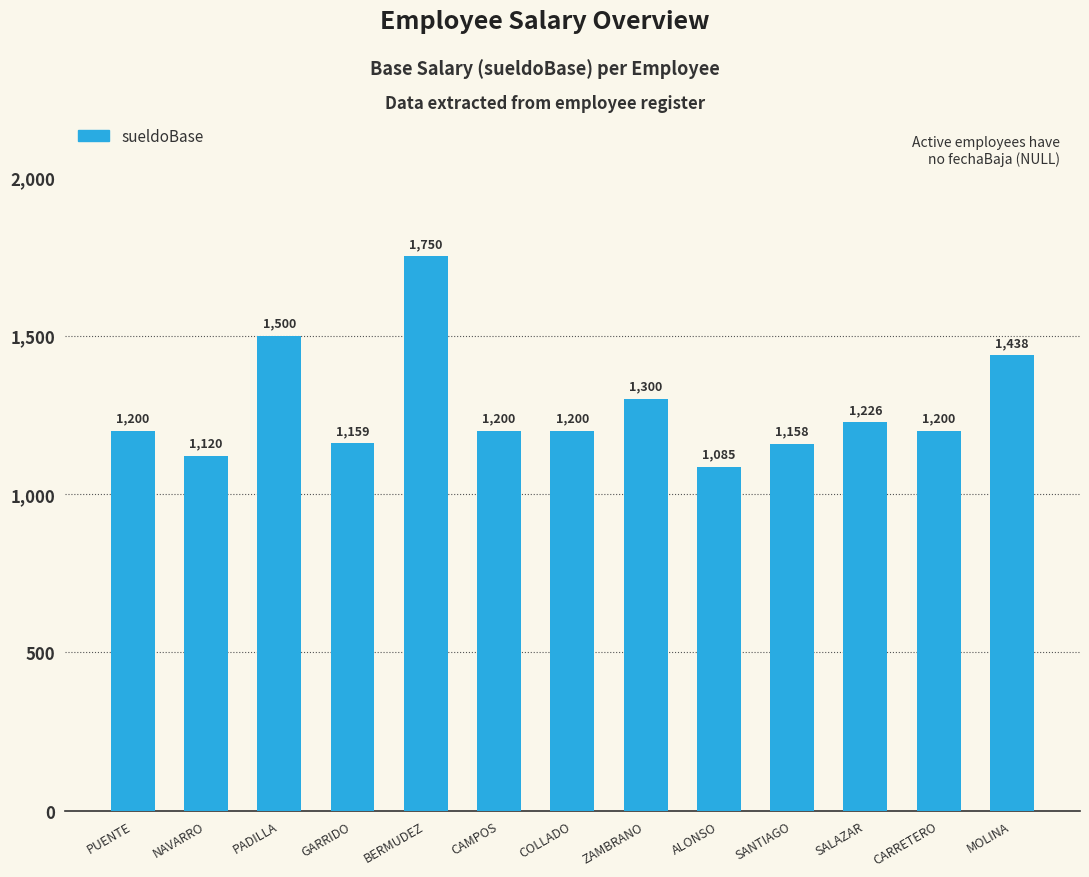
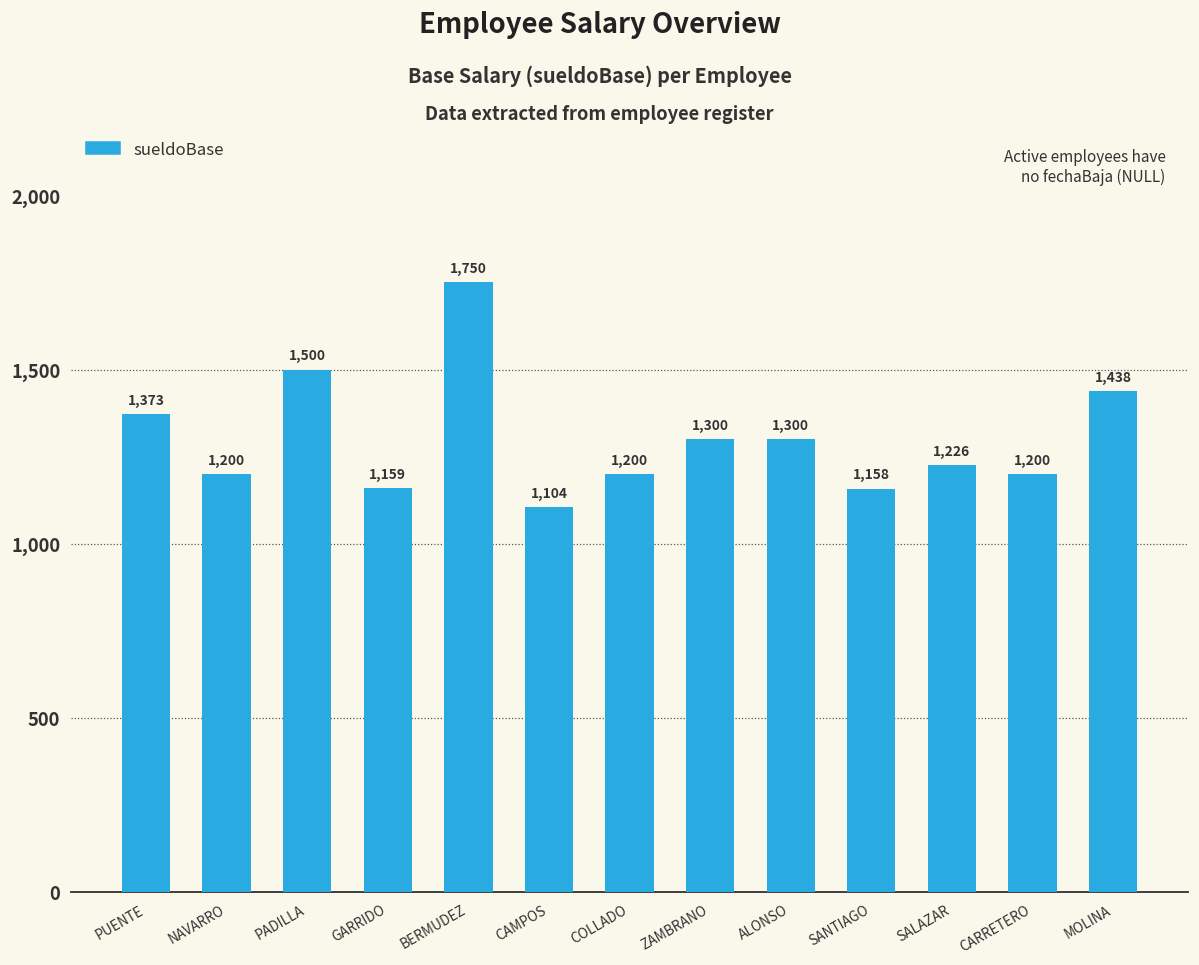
  {
-   "PUENTE": "1,200",
-   "NAVARRO": "1,120",
+   "PUENTE": "1,373",
+   "NAVARRO": "1,200",
    "PADILLA": "1,500",
    "BERMUDEZ": "1,750",
-   "CAMPOS": "1,200",
+   "CAMPOS": "1,104",
    "COLLADO": "1,200",
    "ZAMBRANO": "1,300",
-   "ALONSO": "1,085",
+   "ALONSO": "1,300",
    "SANTIAGO": "1,158",
    "SALAZAR": "1,226",
    "CARRETERO": "1,200",
    "MOLINA": "1,438"
  }
